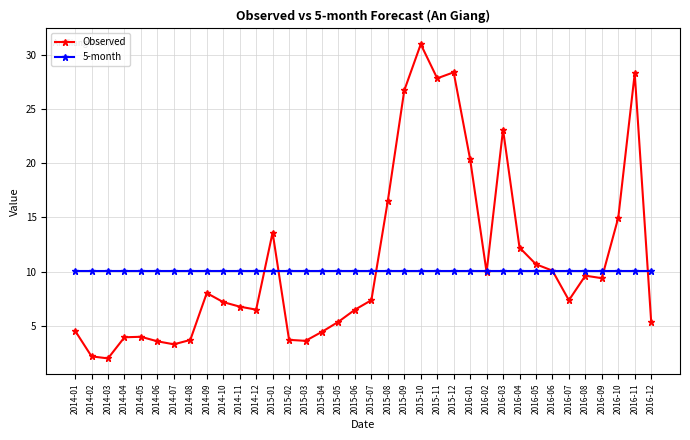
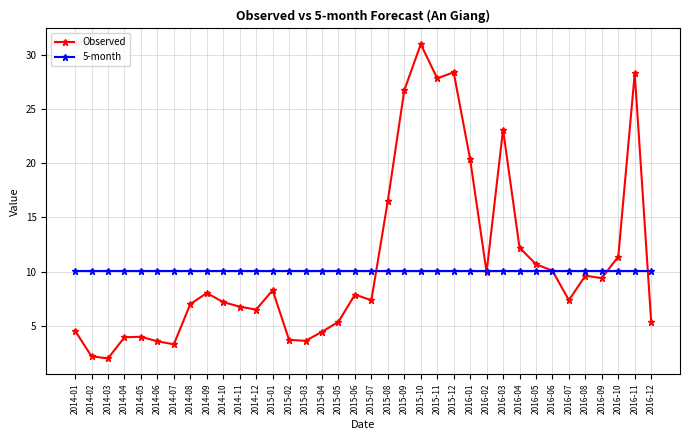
  {
    "Observed": {
      "2014-01": 4.5,
      "2014-02": 2.2,
      "2014-03": 2.0,
      "2014-04": 3.9,
      "2014-05": 4.0,
      "2014-06": 3.6,
      "2014-07": 3.3,
-     "2014-08": 3.7,
+     "2014-08": 7.0,
      "2014-09": 8.0,
      "2014-10": 7.2,
      "2014-11": 6.8,
      "2014-12": 6.5,
-     "2015-01": 13.6,
+     "2015-01": 8.3,
      "2015-02": 3.7,
      "2015-03": 3.6,
      "2015-04": 4.4,
      "2015-05": 5.4,
-     "2015-06": 6.5,
+     "2015-06": 7.9,
      "2015-07": 7.4,
      "2015-08": 16.5,
      "2015-09": 26.7,
      "2015-10": 31.0,
      "2015-11": 27.8,
      "2015-12": 28.4,
      "2016-01": 20.4,
      "2016-03": 23.1,
      "2016-04": 12.2,
      "2016-05": 10.7,
      "2016-07": 7.4,
      "2016-08": 9.6,
      "2016-09": 9.4,
-     "2016-10": 15.0,
+     "2016-10": 11.4,
      "2016-11": 28.3,
      "2016-12": 5.4
    },
    "5-month": {
      "2014-01": 10.1,
      "2014-02": 10.1,
      "2014-03": 10.1,
      "2014-04": 10.1,
      "2014-05": 10.1,
      "2014-06": 10.1,
      "2014-07": 10.1,
      "2014-08": 10.1,
      "2014-09": 10.1,
      "2014-10": 10.1,
      "2014-11": 10.1,
      "2014-12": 10.1,
      "2015-01": 10.1,
      "2015-02": 10.1,
      "2015-03": 10.1,
      "2015-04": 10.1,
      "2015-05": 10.1,
      "2015-06": 10.1,
      "2015-07": 10.1,
      "2015-08": 10.1,
      "2015-09": 10.1,
      "2015-10": 10.1,
      "2015-11": 10.1,
      "2015-12": 10.1,
      "2016-01": 10.1,
      "2016-03": 10.1,
      "2016-04": 10.1,
      "2016-05": 10.1,
      "2016-07": 10.1,
      "2016-08": 10.1,
      "2016-09": 10.1,
      "2016-10": 10.1,
      "2016-11": 10.1,
      "2016-12": 10.1
    }
  }
